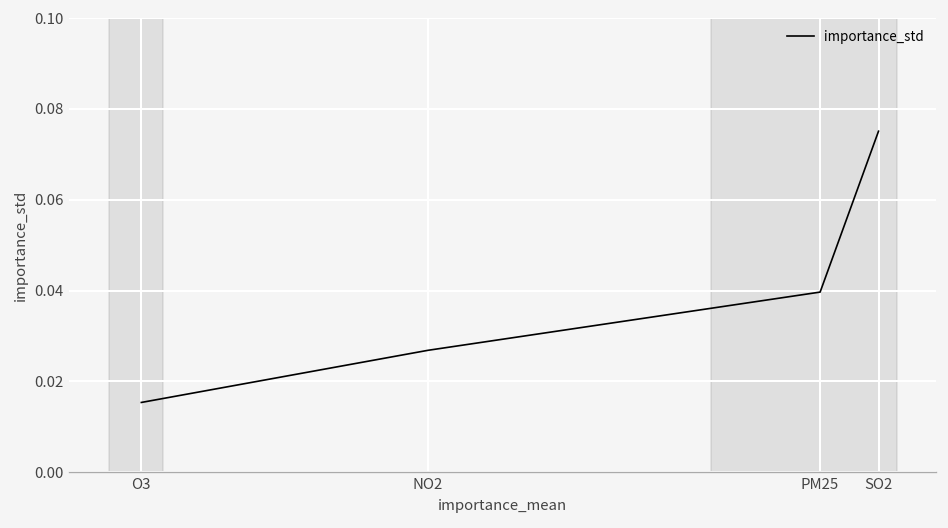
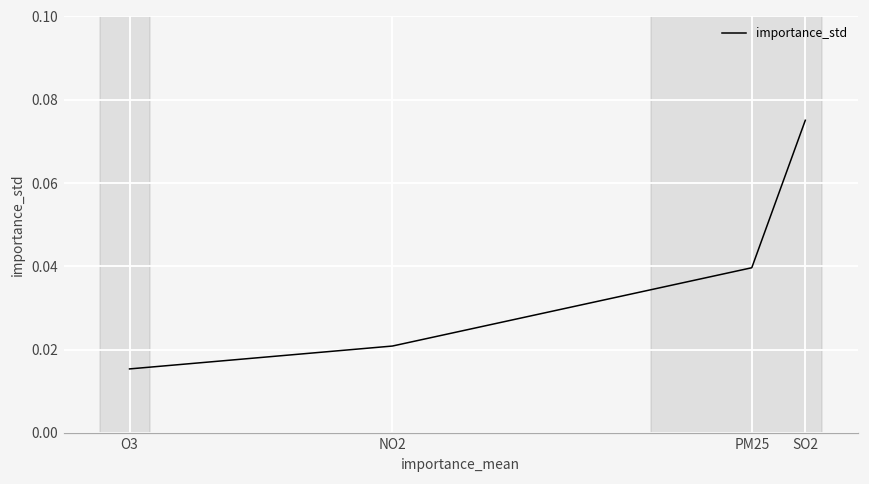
  {
    "O3": 0.015,
-   "NO2": 0.027,
+   "NO2": 0.021,
    "PM25": 0.040,
    "SO2": 0.075
  }
